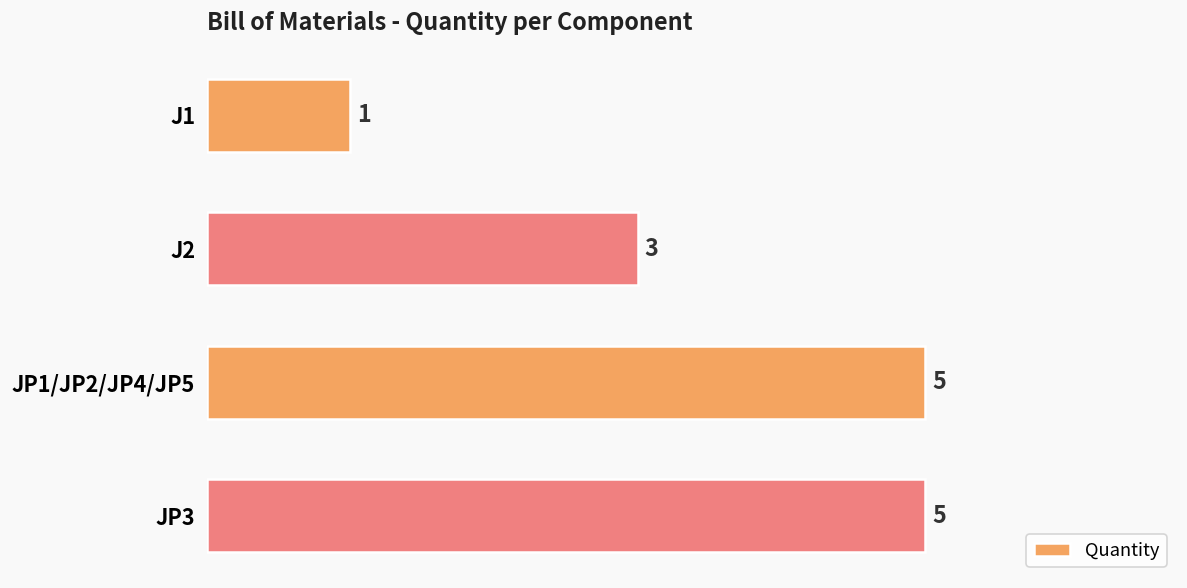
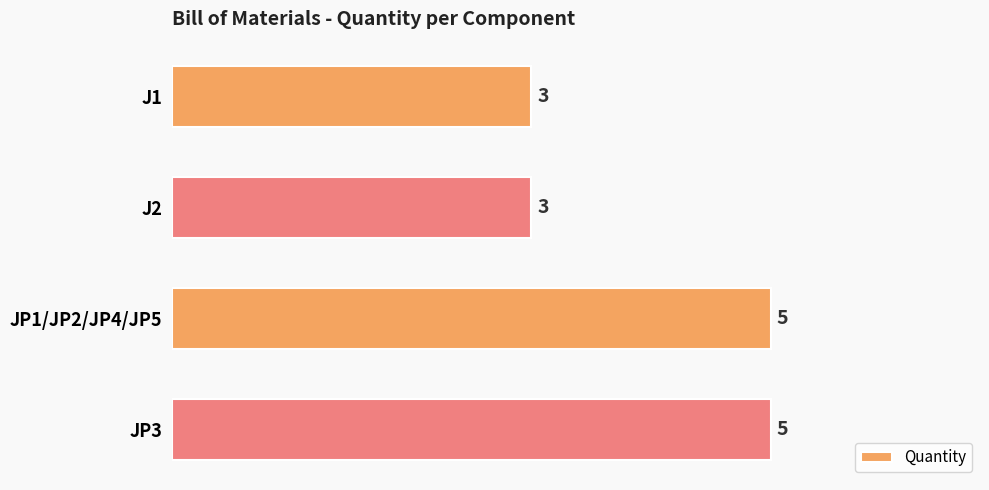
  {
-   "J1": 1,
+   "J1": 3,
    "J2": 3,
    "JP1/JP2/JP4/JP5": 5,
    "JP3": 5
  }
